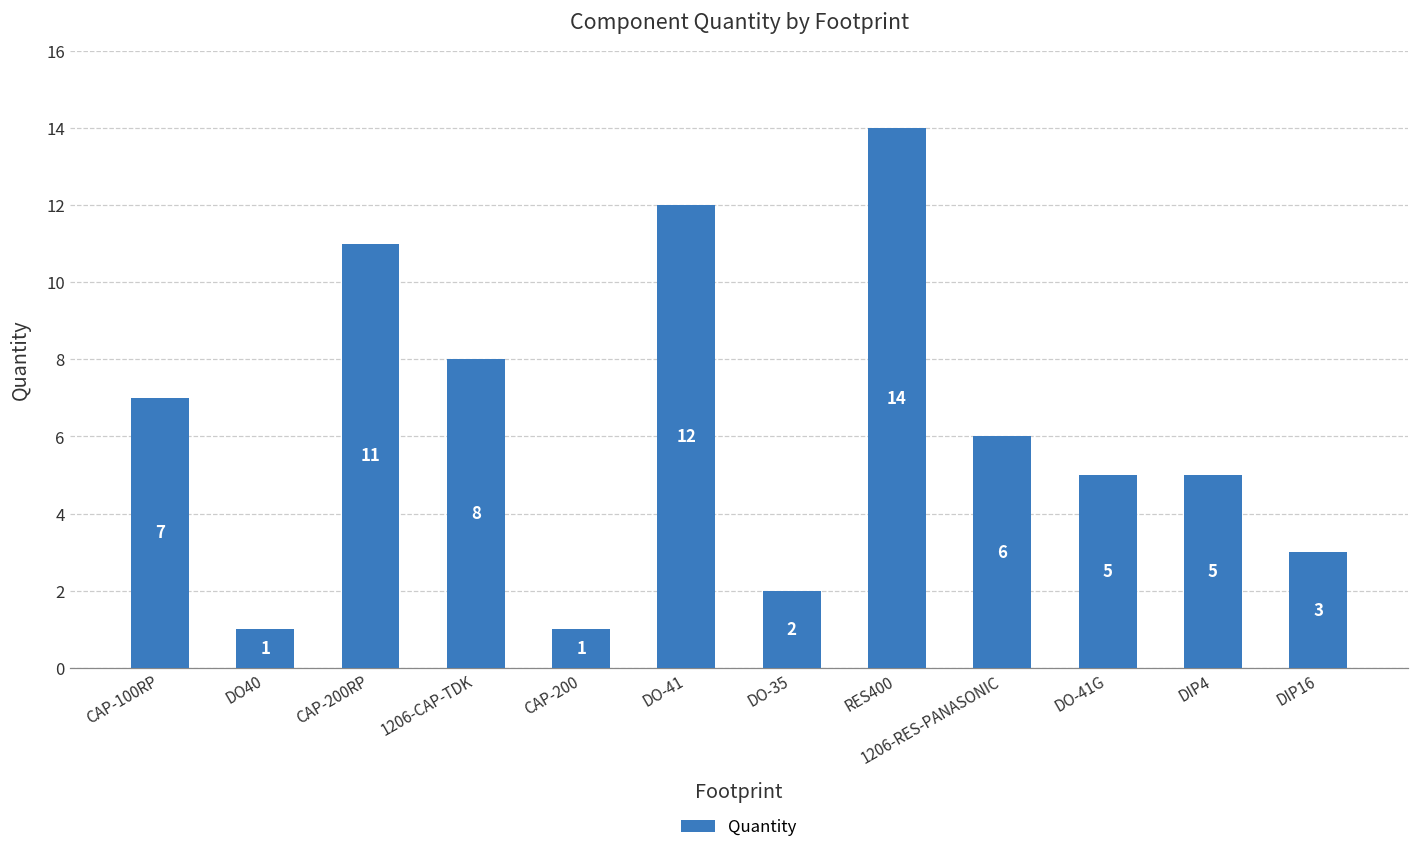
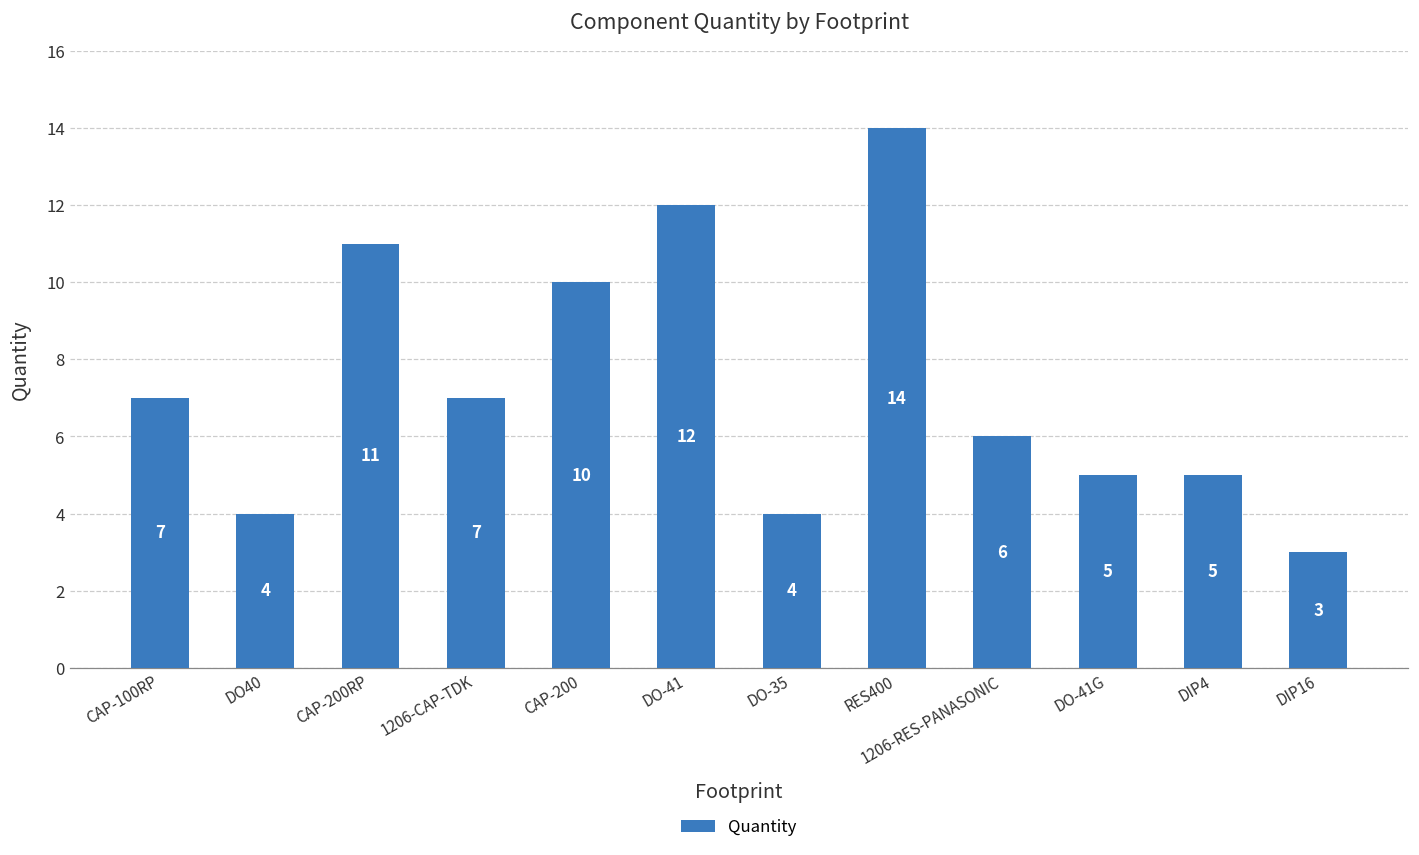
  {
    "CAP-100RP": 7,
-   "DO40": 1,
+   "DO40": 4,
    "CAP-200RP": 11,
-   "1206-CAP-TDK": 8,
-   "CAP-200": 1,
+   "1206-CAP-TDK": 7,
+   "CAP-200": 10,
    "DO-41": 12,
-   "DO-35": 2,
+   "DO-35": 4,
    "RES400": 14,
    "1206-RES-PANASONIC": 6,
    "DO-41G": 5,
    "DIP4": 5,
    "DIP16": 3
  }
